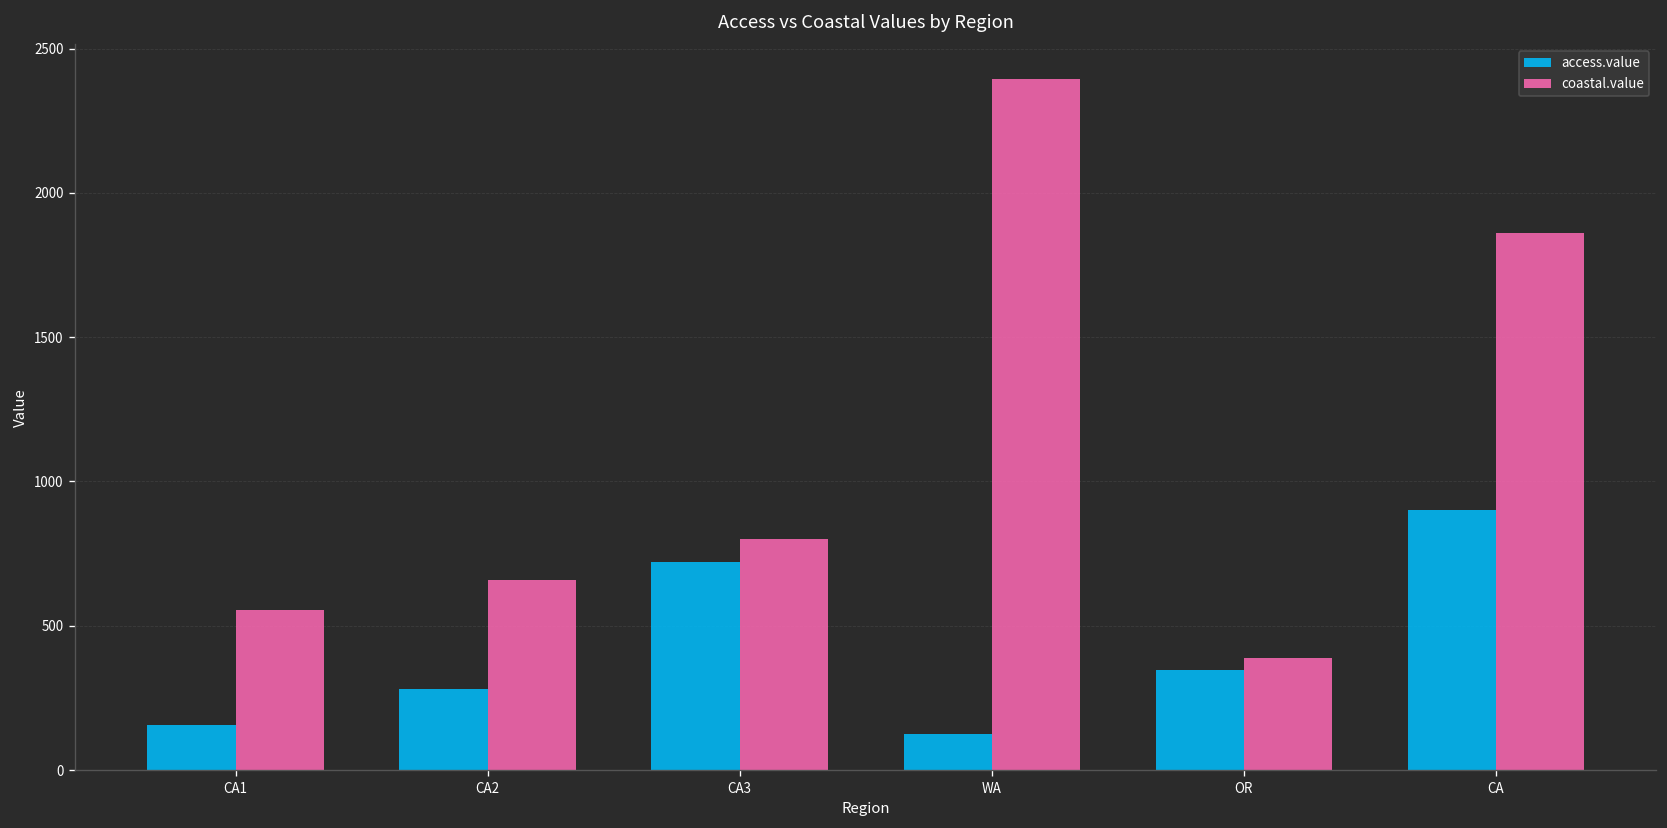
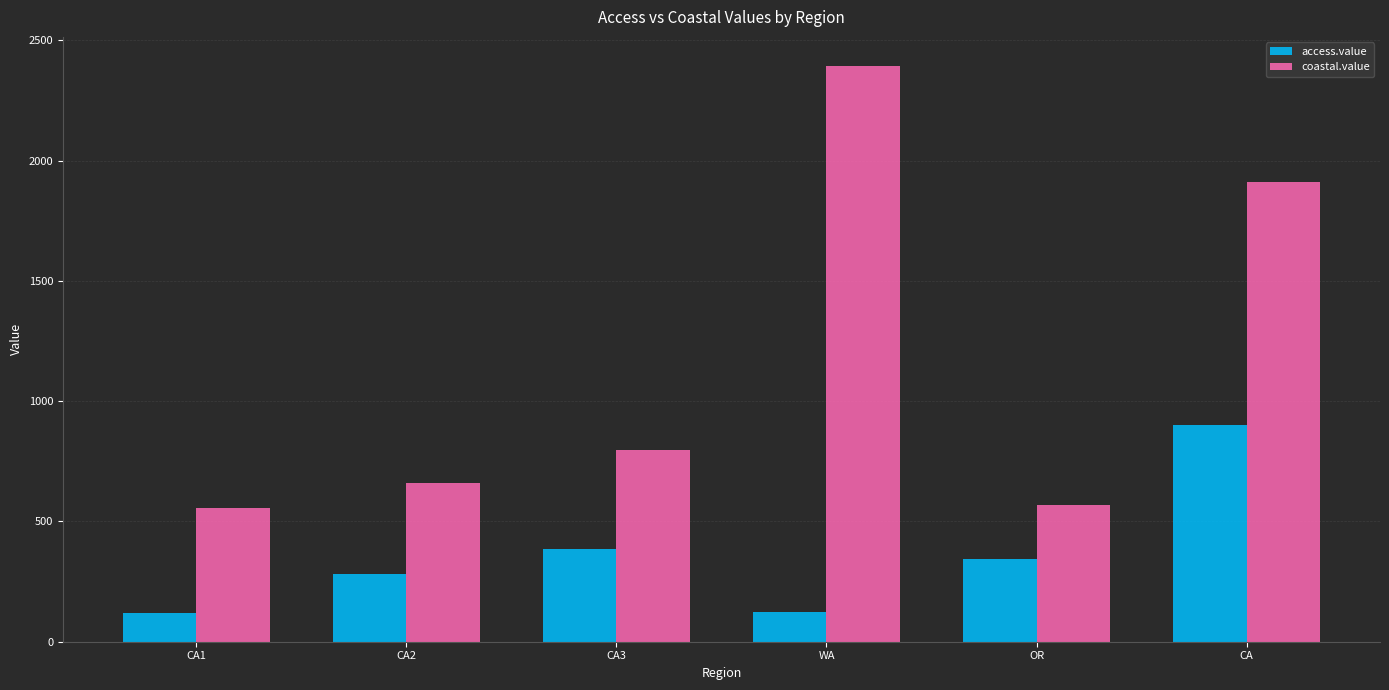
  {
    "access.value": {
-     "CA1": 160,
+     "CA1": 120,
      "CA2": 280,
-     "CA3": 720,
+     "CA3": 380,
      "WA": 120,
      "OR": 350,
      "CA": 900
    },
    "coastal.value": {
      "CA1": 560,
      "CA2": 660,
      "CA3": 800,
      "WA": 2400,
-     "OR": 390,
-     "CA": 1860
+     "OR": 570,
+     "CA": 1910
    }
  }
